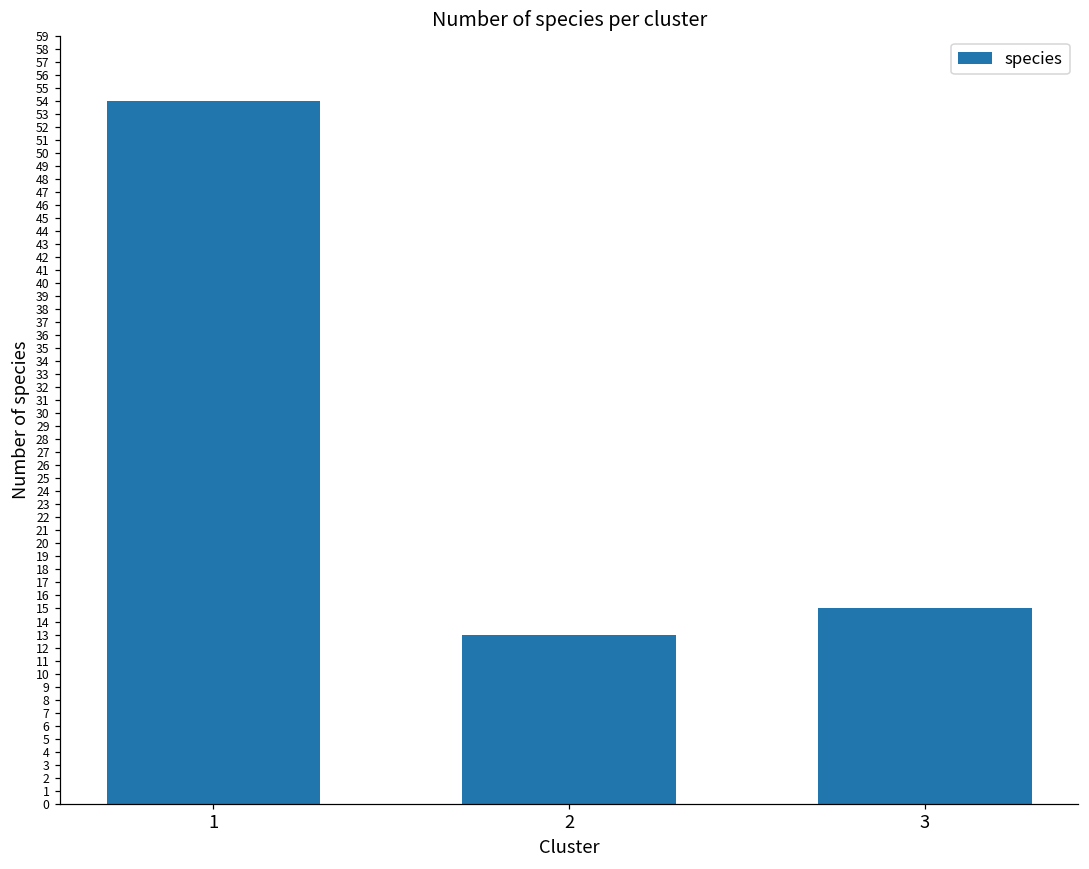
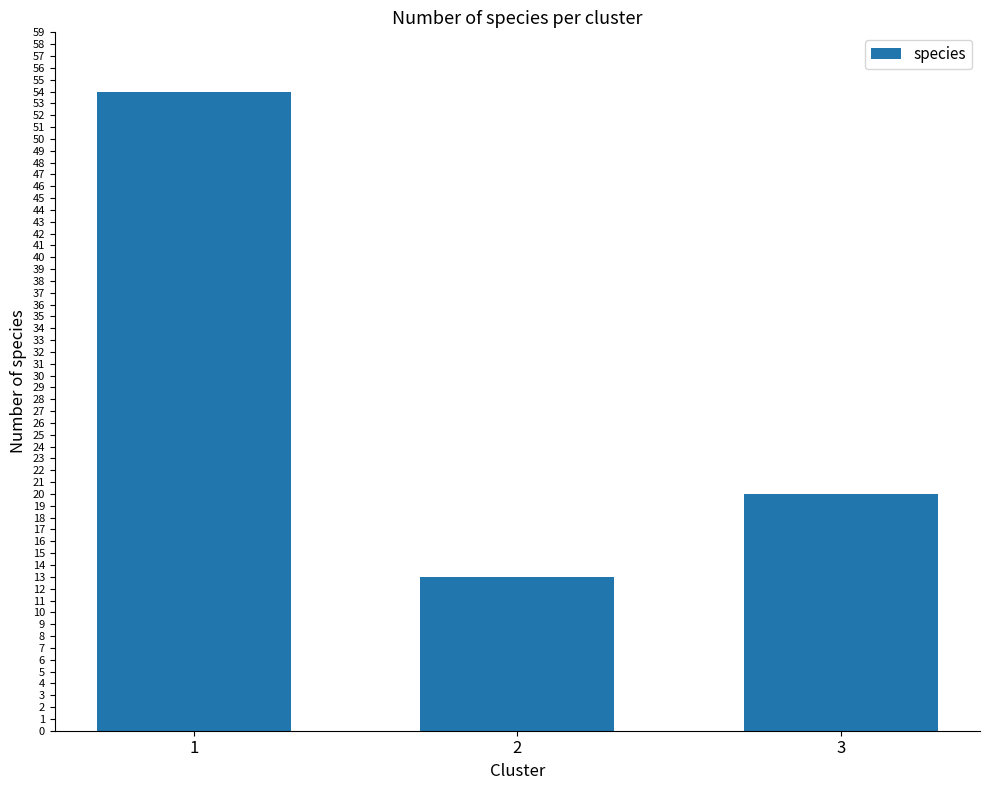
  {
    "1": 54,
    "2": 13,
-   "3": 15
+   "3": 20
  }
